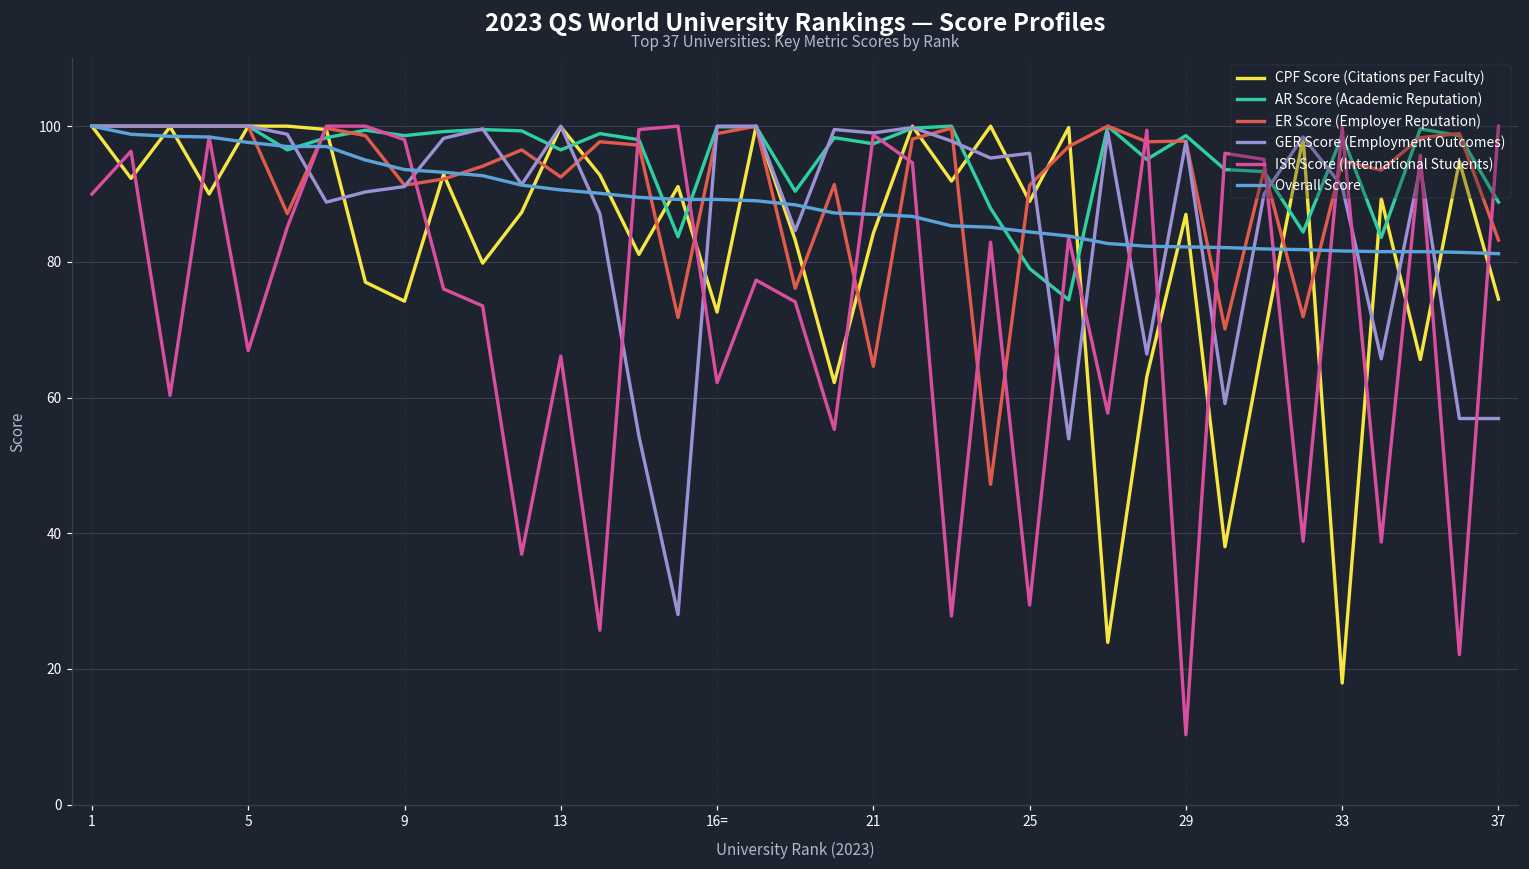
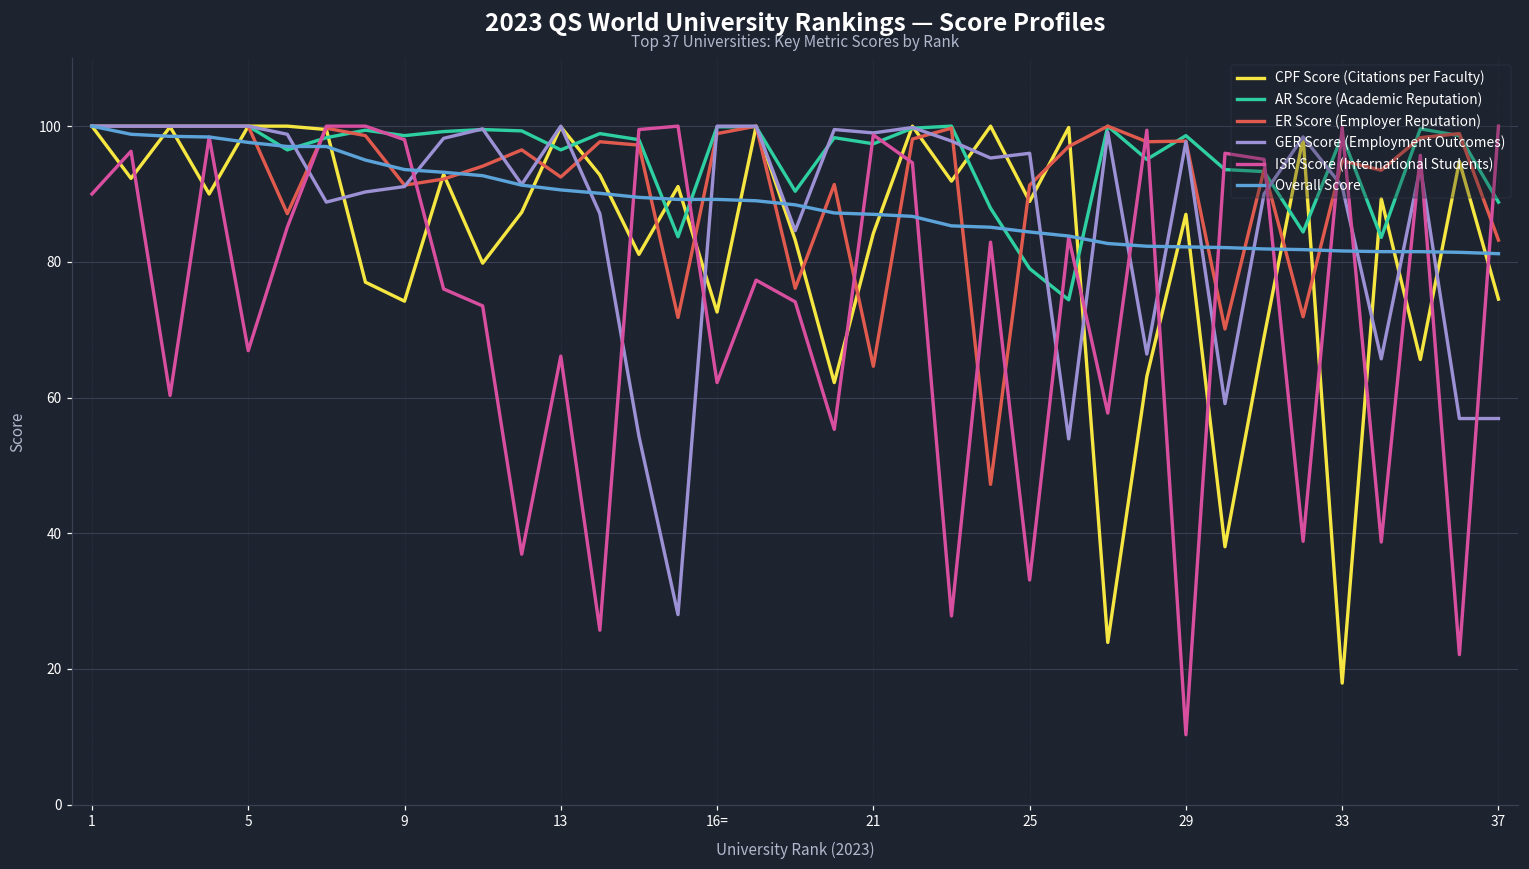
  {
    "CPF Score (Citations per Faculty)": {
      "9": 74,
      "21": 84,
      "25": 89,
      "29": 87,
      "33": 18,
      "37": 75
    },
    "AR Score (Academic Reputation)": {
      "9": 99,
      "13": 97,
      "21": 97,
      "25": 79,
      "29": 99,
      "37": 89
    },
    "ER Score (Employer Reputation)": {
      "13": 93,
      "21": 65,
      "25": 91,
      "37": 83
    },
    "GER Score (Employment Outcomes)": {
      "25": 96,
      "37": 57
    },
    "ISR Score (International Students)": {
      "1": 90,
      "5": 67,
      "9": 98,
      "13": 66,
-     "25": 29,
+     "25": 33,
      "29": 10
    },
    "Overall Score": {
      "5": 98,
      "9": 94,
      "13": 91,
      "21": 87,
      "25": 84,
      "29": 82,
      "33": 82,
      "37": 81
    }
  }
